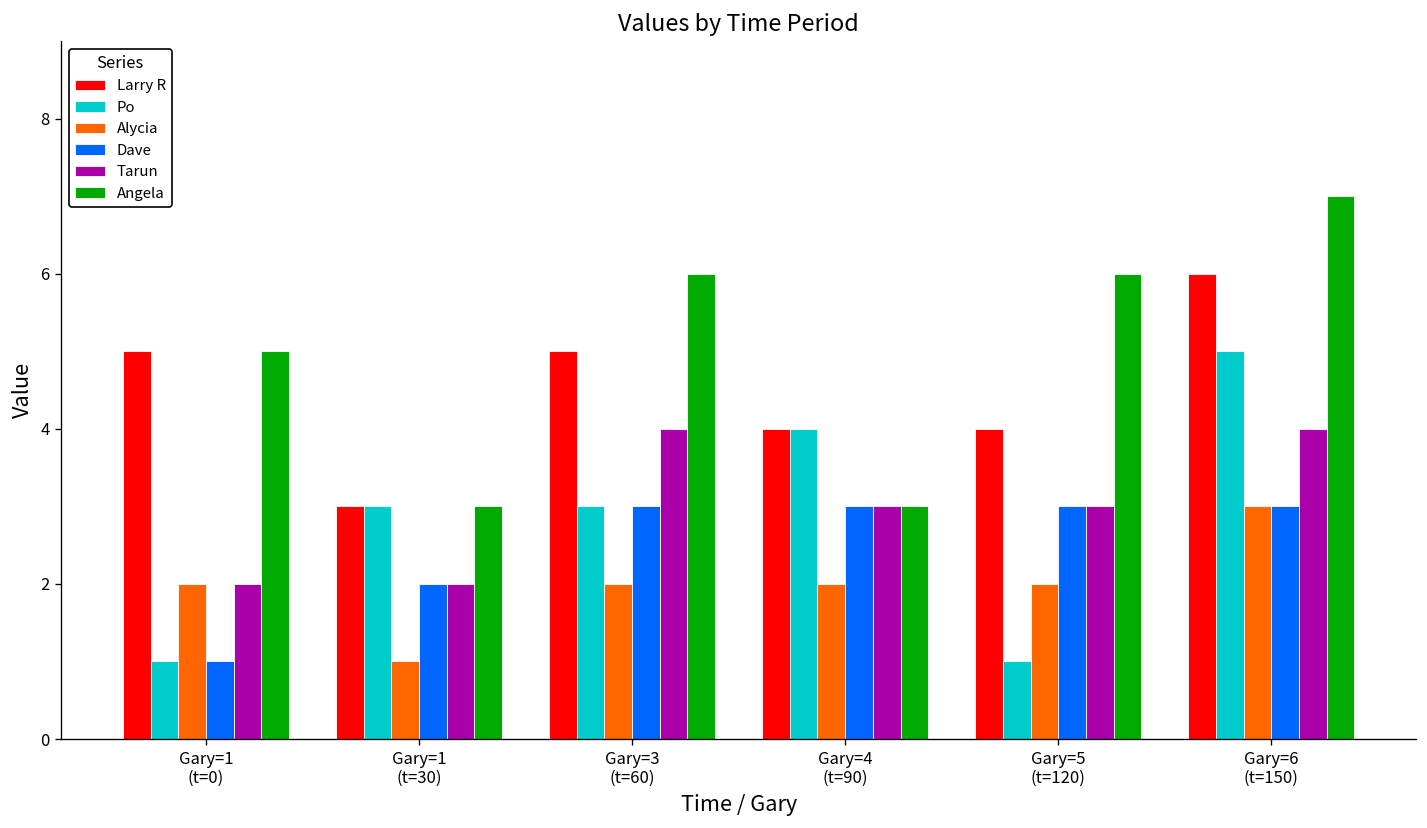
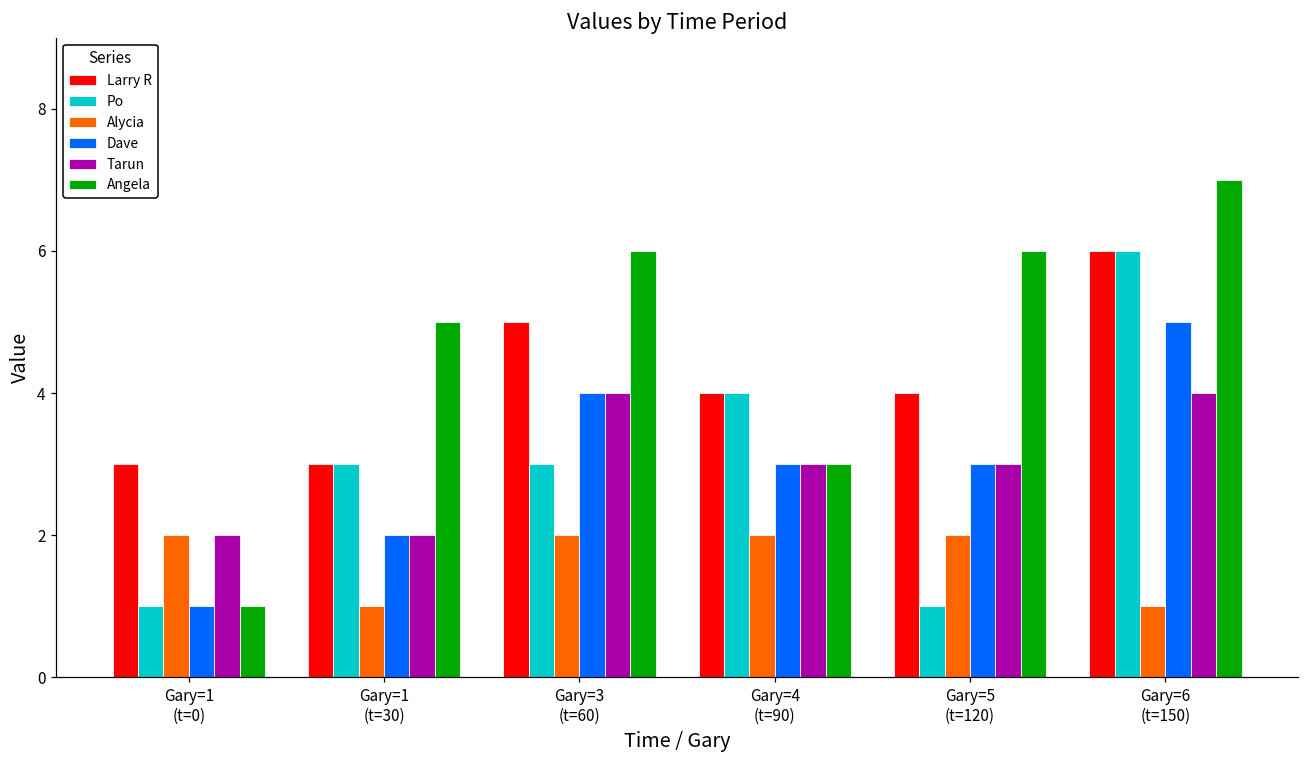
  {
    "Larry R": {
-     "Gary=1 (t=0)": 5,
+     "Gary=1 (t=0)": 3,
      "Gary=1 (t=30)": 3,
      "Gary=3 (t=60)": 5,
      "Gary=4 (t=90)": 4,
      "Gary=5 (t=120)": 4,
      "Gary=6 (t=150)": 6
    },
    "Po": {
      "Gary=1 (t=0)": 1,
      "Gary=1 (t=30)": 3,
      "Gary=3 (t=60)": 3,
      "Gary=4 (t=90)": 4,
      "Gary=5 (t=120)": 1,
-     "Gary=6 (t=150)": 5
+     "Gary=6 (t=150)": 6
    },
    "Alycia": {
      "Gary=1 (t=0)": 2,
      "Gary=1 (t=30)": 1,
      "Gary=3 (t=60)": 2,
      "Gary=4 (t=90)": 2,
      "Gary=5 (t=120)": 2,
-     "Gary=6 (t=150)": 3
+     "Gary=6 (t=150)": 1
    },
    "Dave": {
      "Gary=1 (t=0)": 1,
      "Gary=1 (t=30)": 2,
-     "Gary=3 (t=60)": 3,
+     "Gary=3 (t=60)": 4,
      "Gary=4 (t=90)": 3,
      "Gary=5 (t=120)": 3,
-     "Gary=6 (t=150)": 3
+     "Gary=6 (t=150)": 5
    },
    "Tarun": {
      "Gary=1 (t=0)": 2,
      "Gary=1 (t=30)": 2,
      "Gary=3 (t=60)": 4,
      "Gary=4 (t=90)": 3,
      "Gary=5 (t=120)": 3,
      "Gary=6 (t=150)": 4
    },
    "Angela": {
-     "Gary=1 (t=0)": 5,
-     "Gary=1 (t=30)": 3,
+     "Gary=1 (t=0)": 1,
+     "Gary=1 (t=30)": 5,
      "Gary=3 (t=60)": 6,
      "Gary=4 (t=90)": 3,
      "Gary=5 (t=120)": 6,
      "Gary=6 (t=150)": 7
    }
  }
